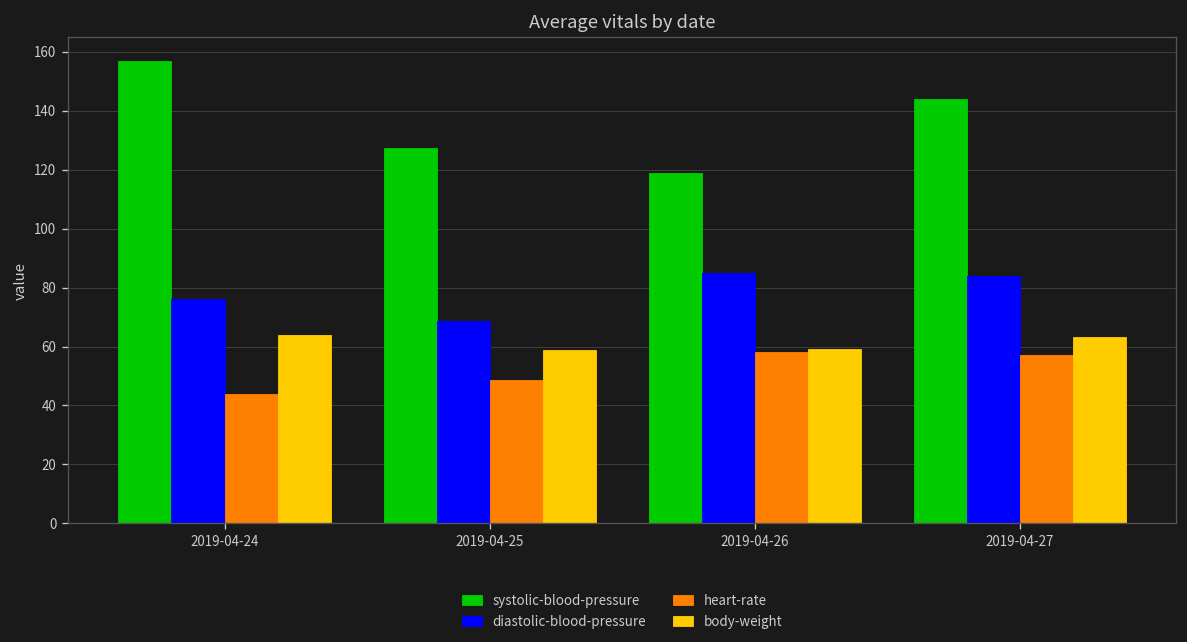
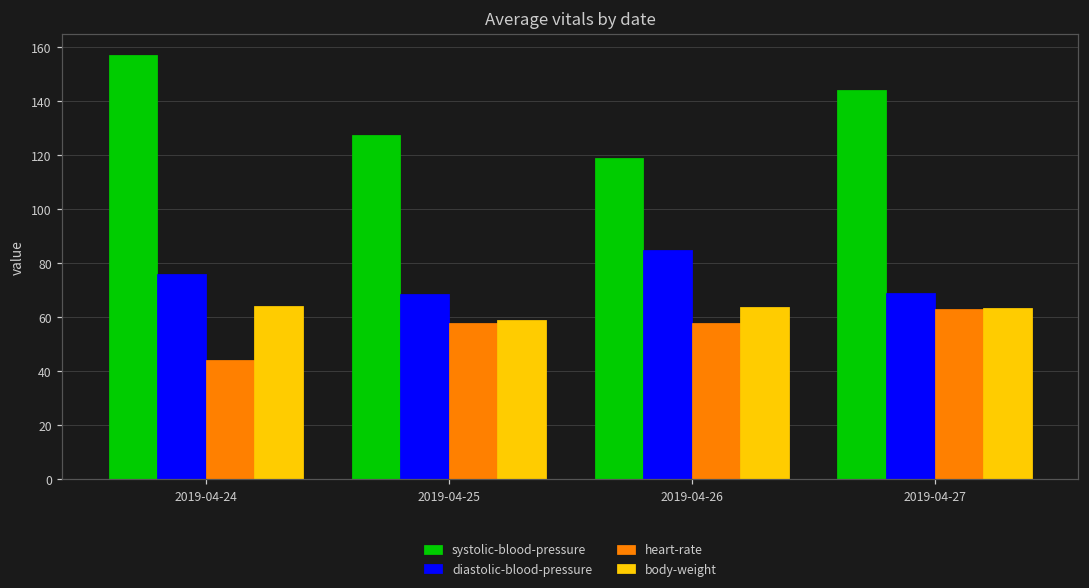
  {
    "systolic-blood-pressure": {
      "2019-04-24": 157,
      "2019-04-25": 127,
      "2019-04-26": 119,
      "2019-04-27": 144
    },
    "diastolic-blood-pressure": {
      "2019-04-24": 76,
      "2019-04-25": 69,
      "2019-04-26": 85,
-     "2019-04-27": 84
+     "2019-04-27": 69
    },
    "heart-rate": {
      "2019-04-24": 44,
-     "2019-04-25": 49,
+     "2019-04-25": 58,
      "2019-04-26": 58,
-     "2019-04-27": 57
+     "2019-04-27": 63
    },
    "body-weight": {
      "2019-04-24": 64,
      "2019-04-25": 59,
-     "2019-04-26": 59,
+     "2019-04-26": 64,
      "2019-04-27": 63
    }
  }
